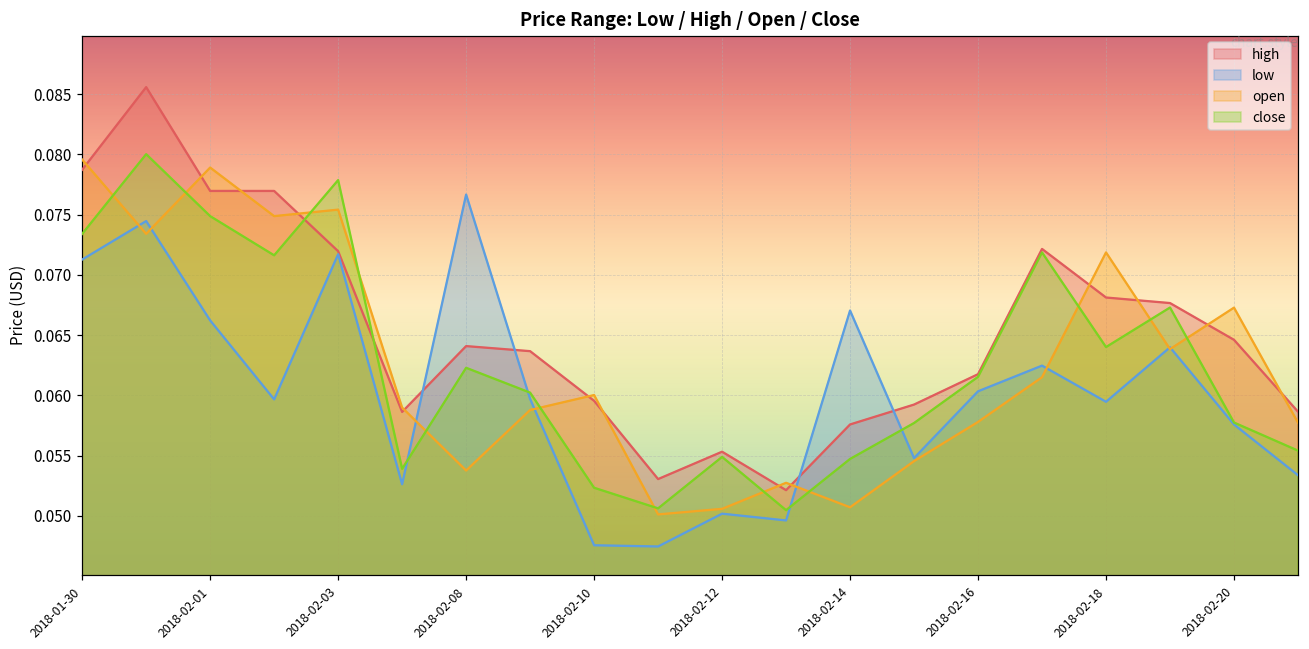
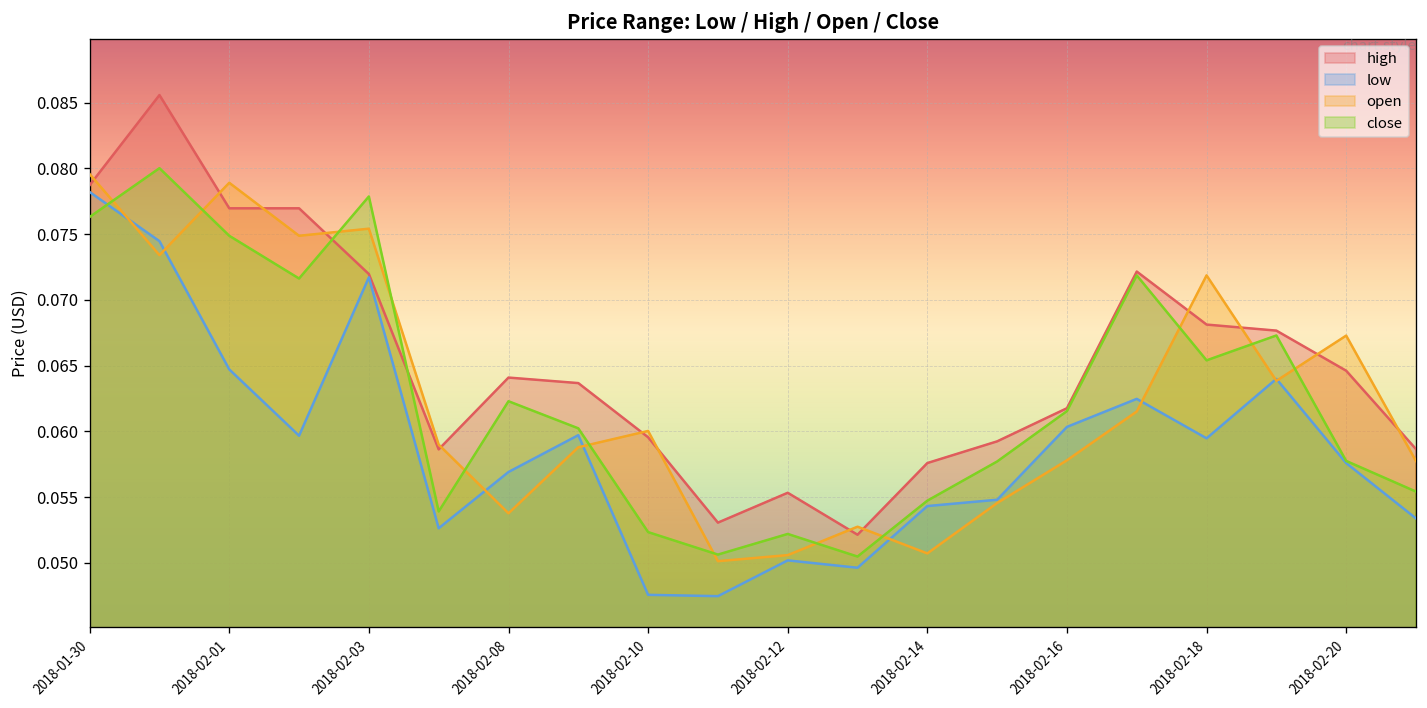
  {
    "low": {
-     "2018-01-30": 0.0713,
-     "2018-02-01": 0.0662,
+     "2018-01-30": 0.0782,
+     "2018-02-01": 0.0647,
      "2018-02-03": 0.0717,
-     "2018-02-08": 0.0767,
+     "2018-02-08": 0.0569,
      "2018-02-10": 0.0476,
      "2018-02-12": 0.0502,
-     "2018-02-14": 0.0670,
+     "2018-02-14": 0.0543,
      "2018-02-16": 0.0603,
      "2018-02-18": 0.0595
    },
    "close": {
-     "2018-01-30": 0.0734,
+     "2018-01-30": 0.0763,
      "2018-02-01": 0.0749,
      "2018-02-03": 0.0779,
      "2018-02-08": 0.0623,
      "2018-02-10": 0.0523,
-     "2018-02-12": 0.0549,
+     "2018-02-12": 0.0522,
      "2018-02-14": 0.0547,
-     "2018-02-18": 0.0640
+     "2018-02-18": 0.0654
    }
  }
